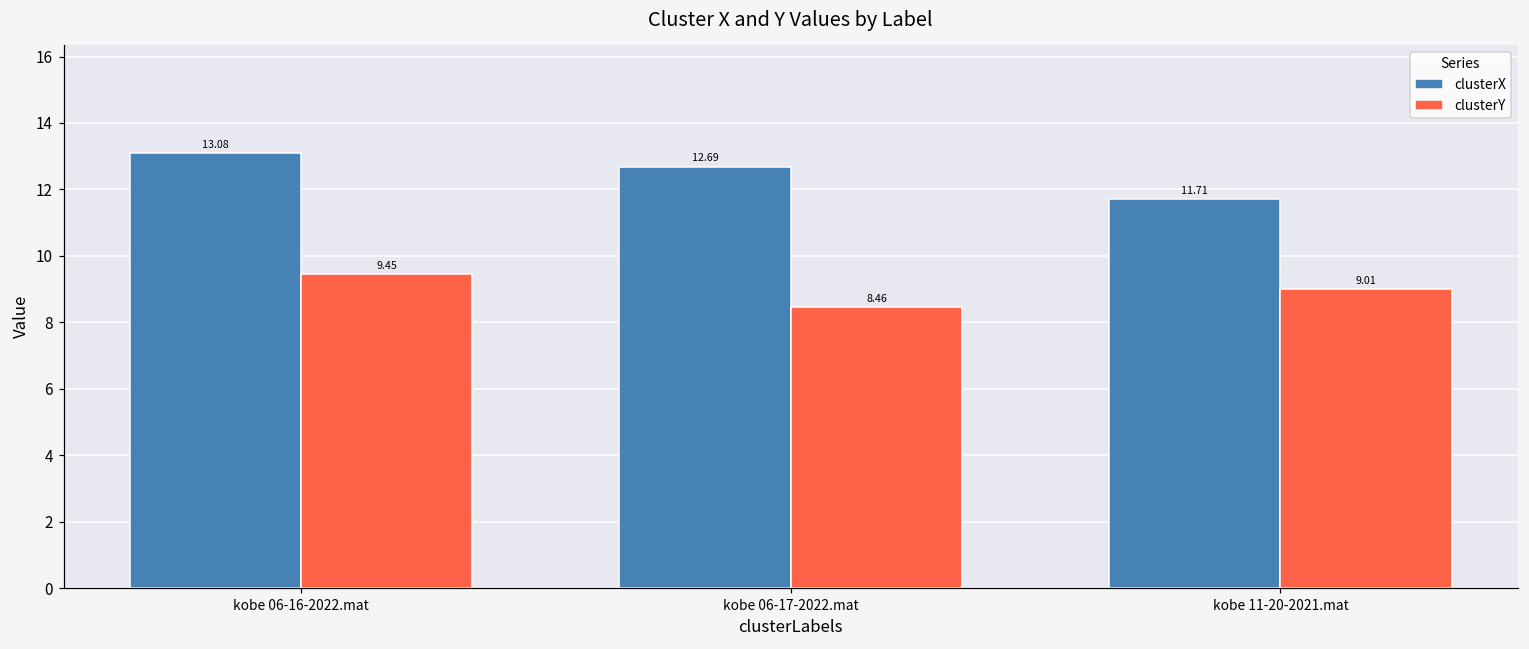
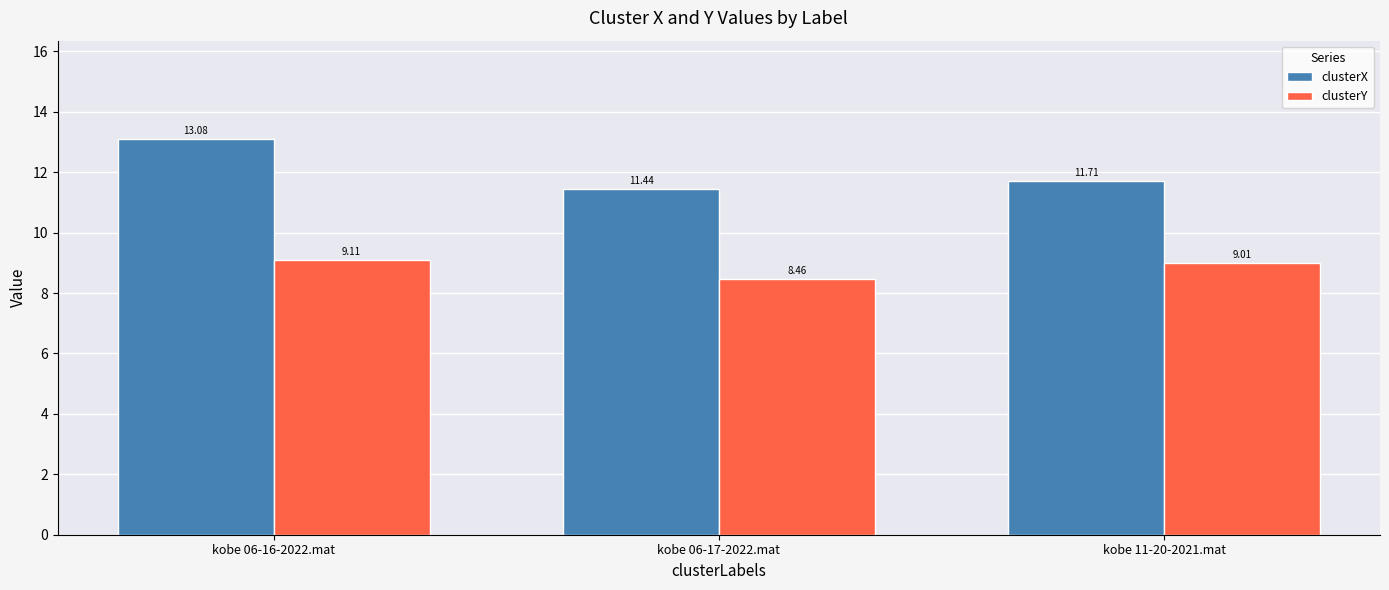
  {
    "clusterX": {
      "kobe 06-16-2022.mat": 13.08,
-     "kobe 06-17-2022.mat": 12.69,
+     "kobe 06-17-2022.mat": 11.44,
      "kobe 11-20-2021.mat": 11.71
    },
    "clusterY": {
-     "kobe 06-16-2022.mat": 9.45,
+     "kobe 06-16-2022.mat": 9.11,
      "kobe 06-17-2022.mat": 8.46,
      "kobe 11-20-2021.mat": 9.01
    }
  }
